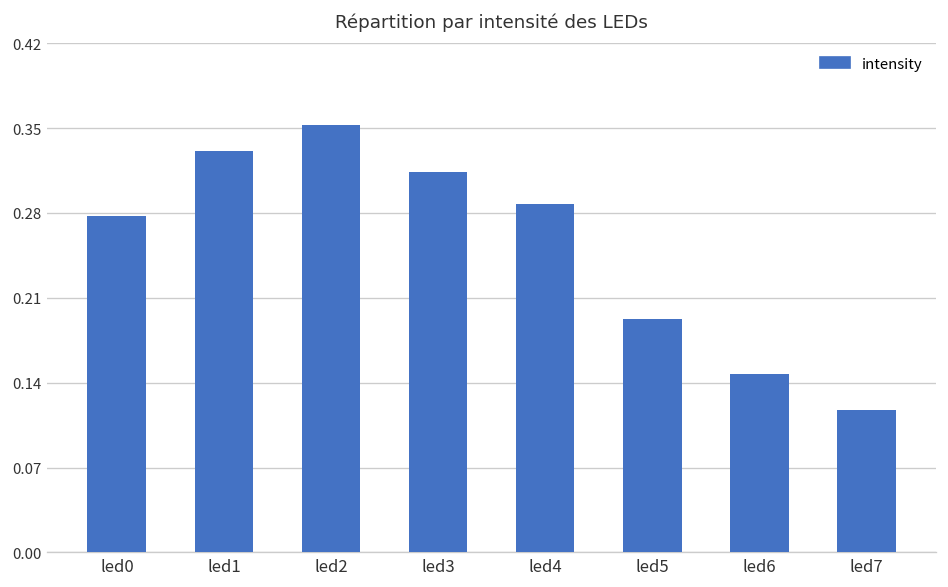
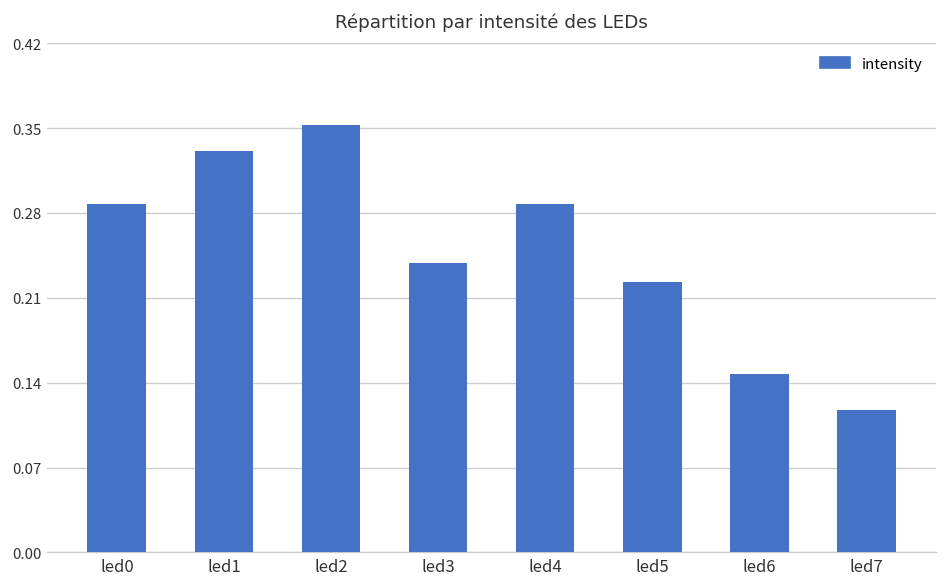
  {
-   "led0": 0.277,
+   "led0": 0.287,
    "led1": 0.331,
    "led2": 0.352,
-   "led3": 0.313,
+   "led3": 0.239,
    "led4": 0.287,
-   "led5": 0.193,
+   "led5": 0.223,
    "led6": 0.147,
    "led7": 0.117
  }
